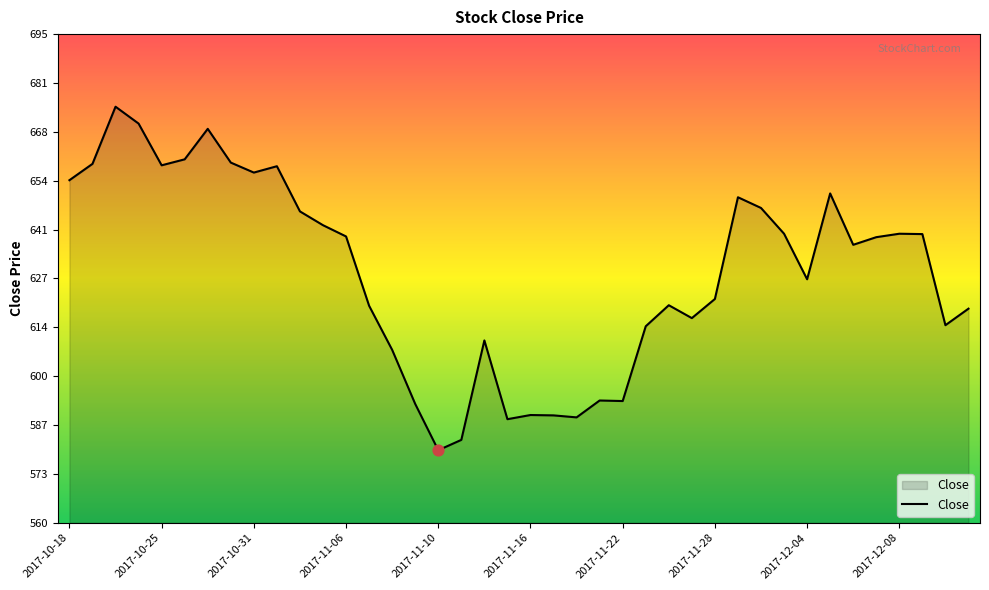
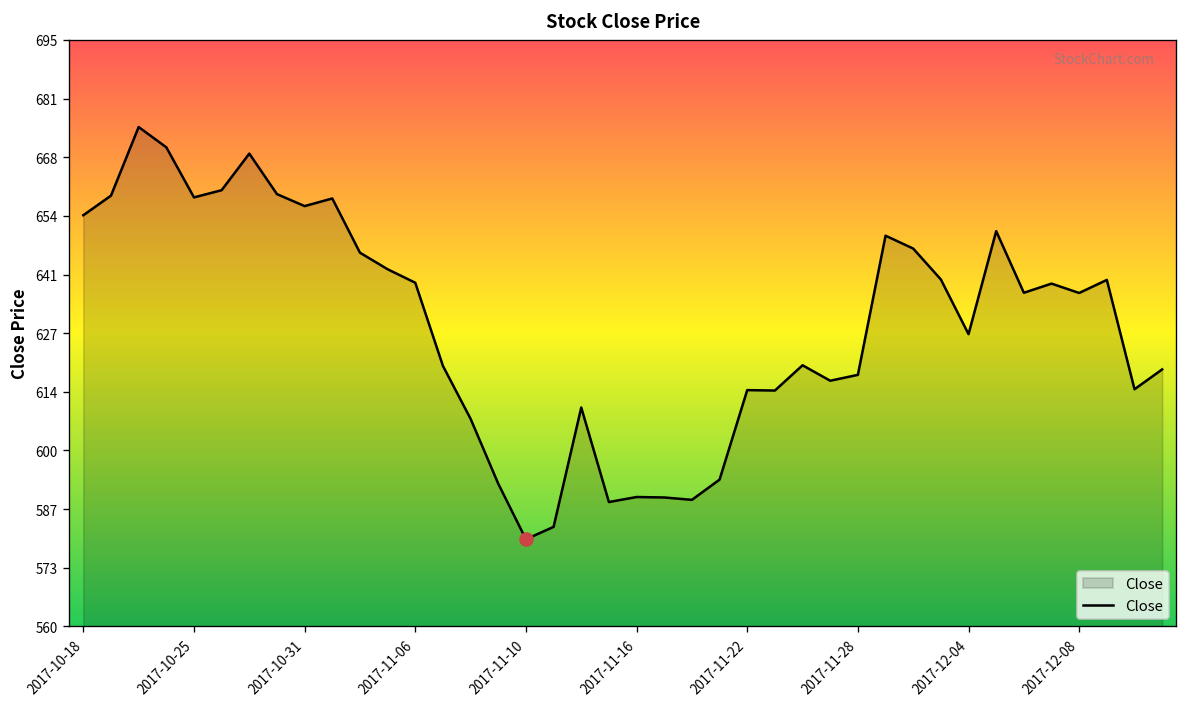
  {
    "Close": {
      "2017-10-18": 654,
      "2017-10-25": 659,
      "2017-10-31": 657,
      "2017-11-06": 639,
      "2017-11-16": 590,
-     "2017-11-22": 594,
-     "2017-11-28": 622,
+     "2017-11-22": 614,
+     "2017-11-28": 618,
      "2017-12-04": 627,
-     "2017-12-08": 640
+     "2017-12-08": 637
    }
  }
